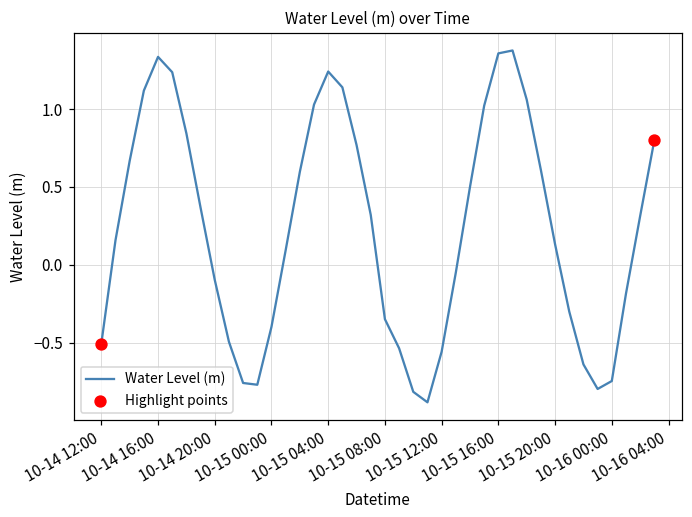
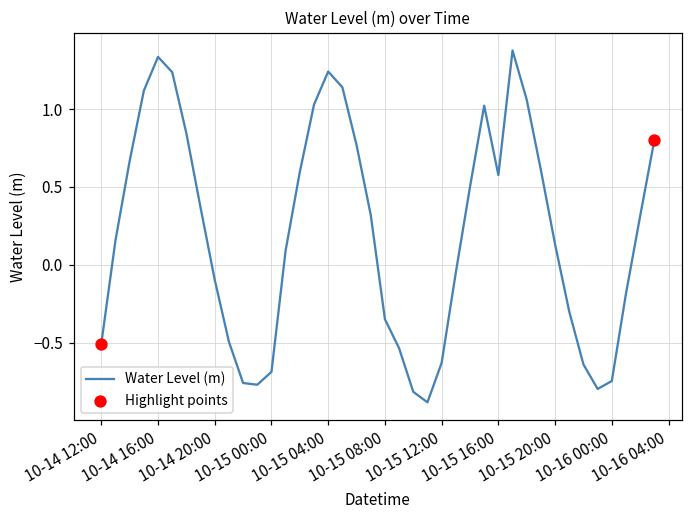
  {
    "Water Level (m)": {
      "10-14 16:00": 1.33,
      "10-14 20:00": -0.10,
-     "10-15 00:00": -0.40,
+     "10-15 00:00": -0.69,
      "10-15 04:00": 1.24,
      "10-15 08:00": -0.35,
-     "10-15 12:00": -0.56,
-     "10-15 16:00": 1.36,
+     "10-15 12:00": -0.63,
+     "10-15 16:00": 0.58,
      "10-15 20:00": 0.13,
      "10-16 00:00": -0.75
    }
  }
